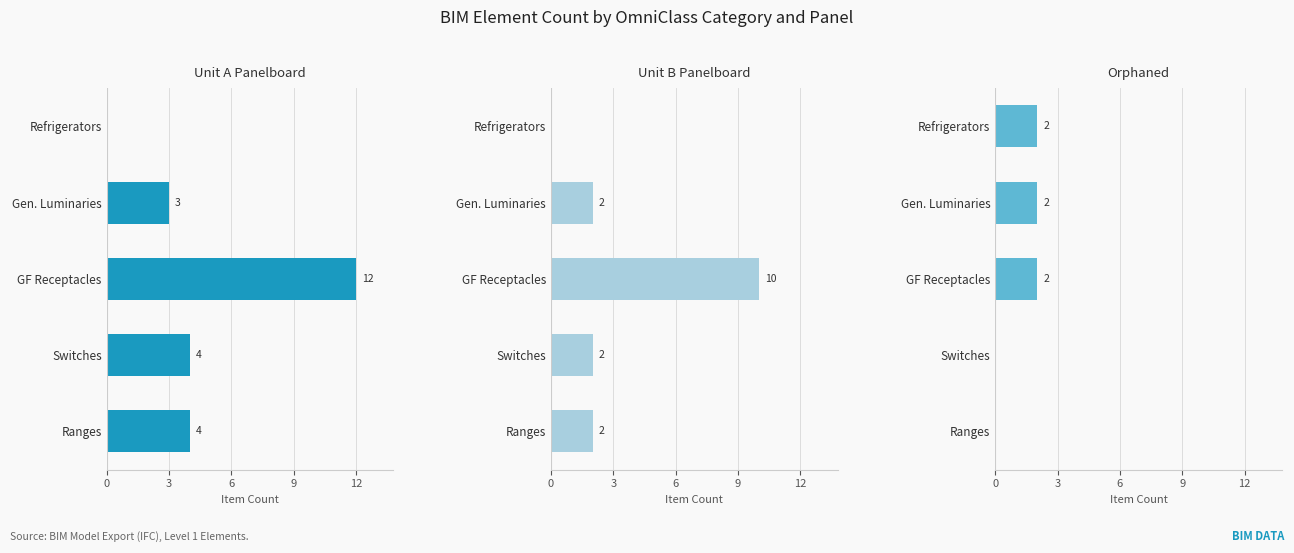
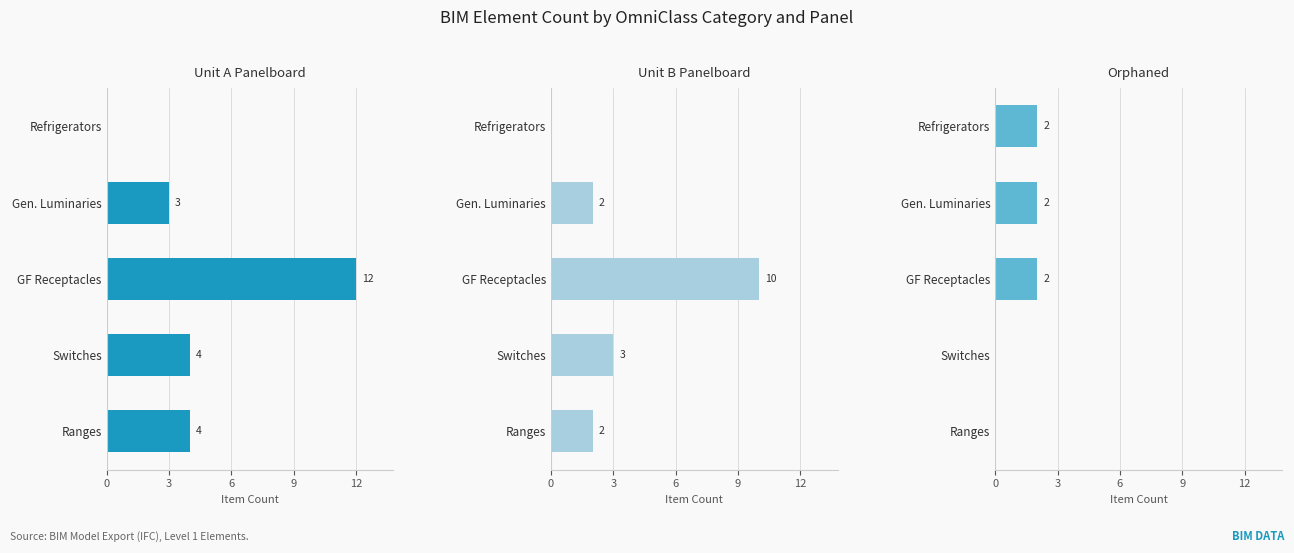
  {
    "Unit A Panelboard": {
      "Gen. Luminaries": 3,
      "GF Receptacles": 12,
      "Switches": 4,
      "Ranges": 4
    },
    "Unit B Panelboard": {
      "Gen. Luminaries": 2,
      "GF Receptacles": 10,
-     "Switches": 2,
+     "Switches": 3,
      "Ranges": 2
    },
    "Orphaned": {
      "Refrigerators": 2,
      "Gen. Luminaries": 2,
      "GF Receptacles": 2
    }
  }
